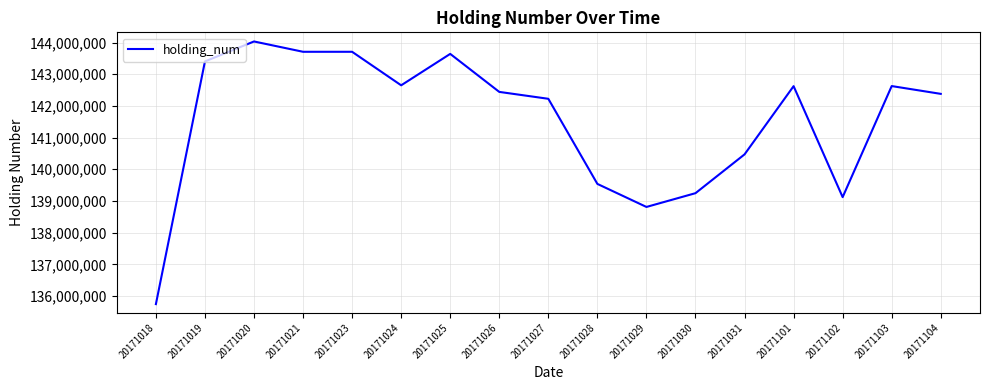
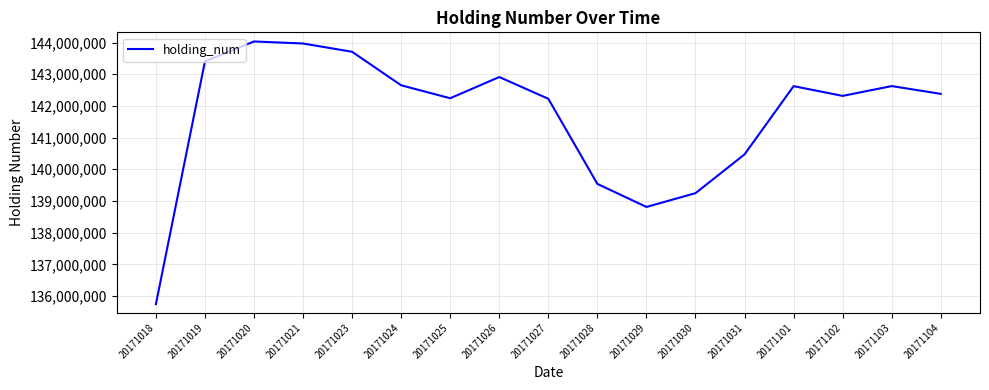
  {
    "20171018": "135,700,000",
    "20171020": "144,000,000",
-   "20171021": "143,700,000",
+   "20171021": "144,000,000",
    "20171023": "143,700,000",
    "20171024": "142,700,000",
-   "20171025": "143,600,000",
-   "20171026": "142,400,000",
+   "20171025": "142,200,000",
+   "20171026": "142,900,000",
    "20171027": "142,200,000",
    "20171028": "139,500,000",
    "20171029": "138,800,000",
    "20171030": "139,200,000",
    "20171031": "140,500,000",
    "20171101": "142,600,000",
-   "20171102": "139,100,000",
+   "20171102": "142,300,000",
    "20171103": "142,600,000",
    "20171104": "142,400,000"
  }
